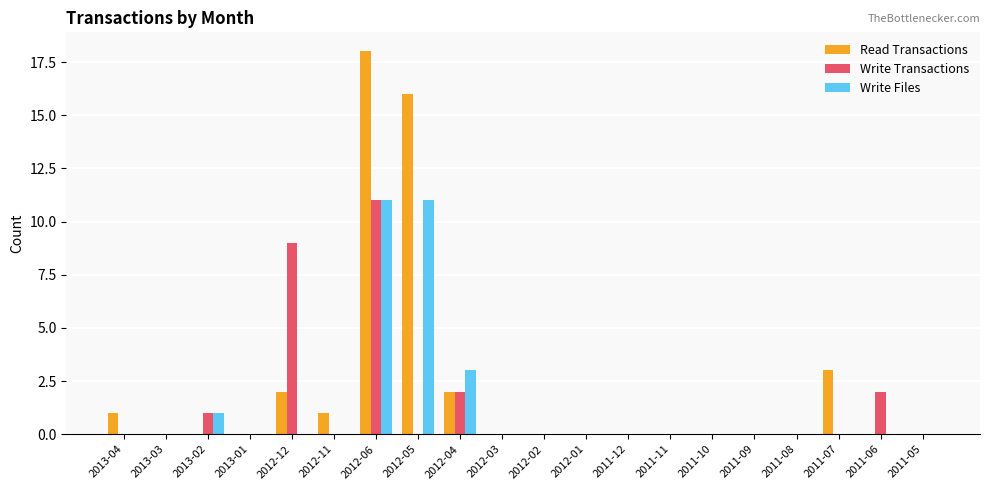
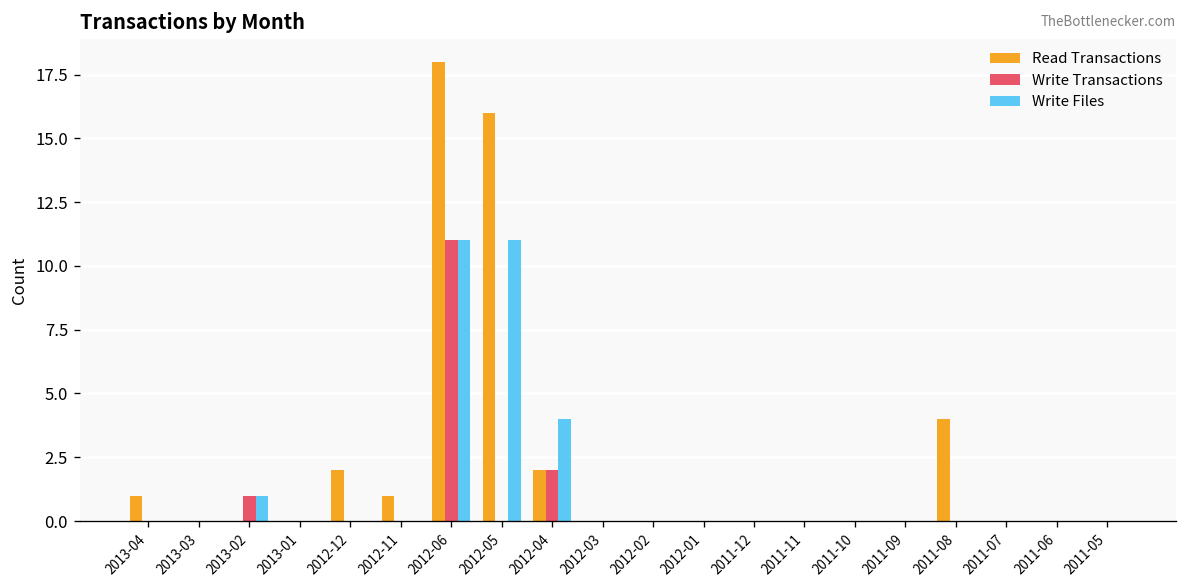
  {
    "Read Transactions": {
      "2013-04": 1,
      "2013-03": 0,
      "2013-02": 0,
      "2013-01": 0,
      "2012-12": 2,
      "2012-11": 1,
      "2012-06": 18,
      "2012-05": 16,
      "2012-04": 2,
      "2012-03": 0,
      "2012-02": 0,
      "2012-01": 0,
      "2011-12": 0,
      "2011-11": 0,
      "2011-10": 0,
      "2011-09": 0,
-     "2011-08": 0,
-     "2011-07": 3,
+     "2011-08": 4,
+     "2011-07": 0,
      "2011-06": 0,
      "2011-05": 0
    },
    "Write Transactions": {
      "2013-04": 0,
      "2013-03": 0,
      "2013-02": 1,
      "2013-01": 0,
-     "2012-12": 9,
+     "2012-12": 0,
      "2012-11": 0,
      "2012-06": 11,
      "2012-05": 0,
      "2012-04": 2,
      "2012-03": 0,
      "2012-02": 0,
      "2012-01": 0,
      "2011-12": 0,
      "2011-11": 0,
      "2011-10": 0,
      "2011-09": 0,
      "2011-08": 0,
      "2011-07": 0,
-     "2011-06": 2,
+     "2011-06": 0,
      "2011-05": 0
    },
    "Write Files": {
      "2013-04": 0,
      "2013-03": 0,
      "2013-02": 1,
      "2013-01": 0,
      "2012-12": 0,
      "2012-11": 0,
      "2012-06": 11,
      "2012-05": 11,
-     "2012-04": 3,
+     "2012-04": 4,
      "2012-03": 0,
      "2012-02": 0,
      "2012-01": 0,
      "2011-12": 0,
      "2011-11": 0,
      "2011-10": 0,
      "2011-09": 0,
      "2011-08": 0,
      "2011-07": 0,
      "2011-06": 0,
      "2011-05": 0
    }
  }
